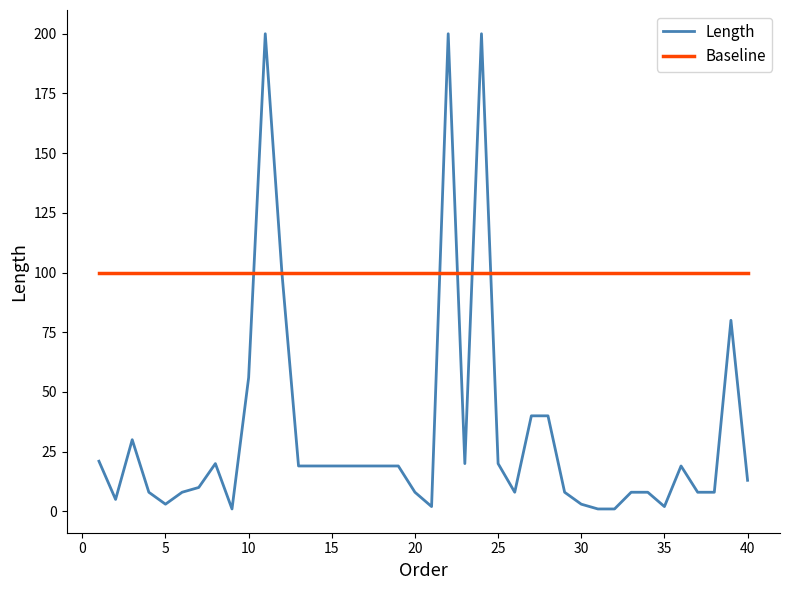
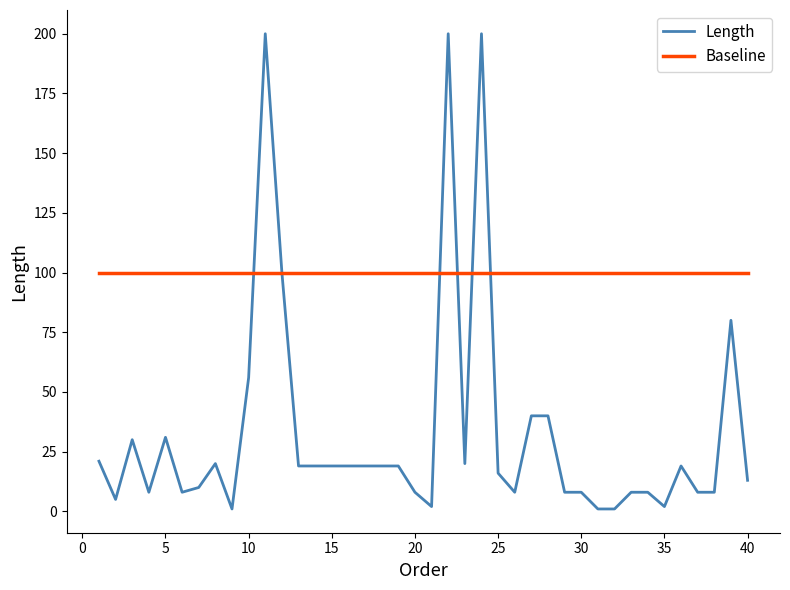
  {
    "Length": {
-     "5": 3,
+     "5": 31,
      "10": 56,
      "15": 19,
      "20": 8,
-     "25": 20,
-     "30": 3,
+     "25": 16,
+     "30": 8,
      "35": 2,
      "40": 13
    },
    "Baseline": {
      "5": 100,
      "10": 100,
      "15": 100,
      "20": 100,
      "25": 100,
      "30": 100,
      "35": 100,
      "40": 100
    }
  }
